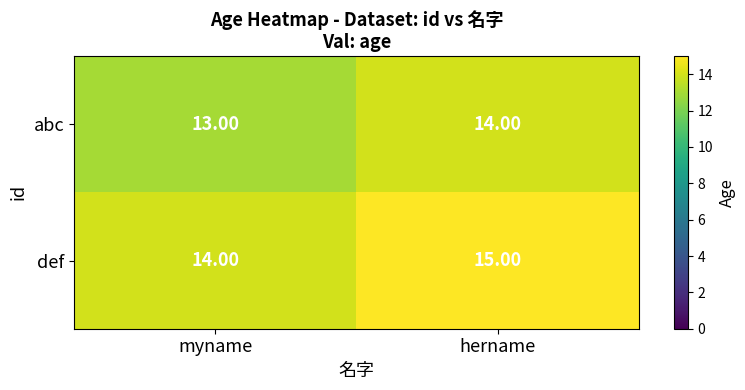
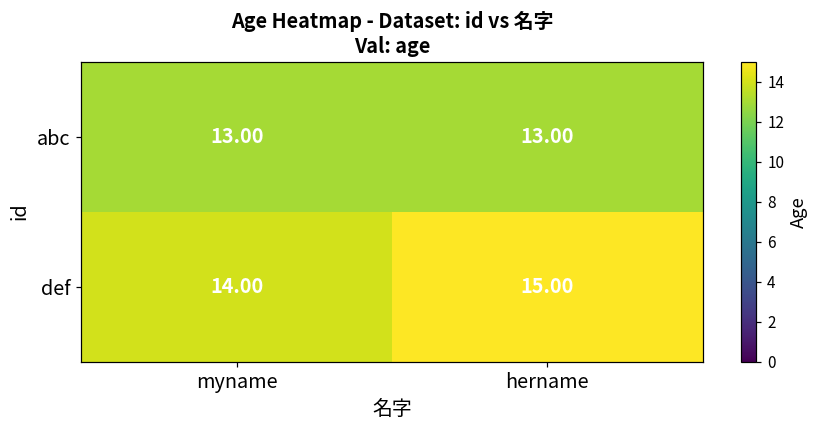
  {
    "abc": {
      "myname": 13.00,
-     "hername": 14.00
+     "hername": 13.00
    },
    "def": {
      "myname": 14.00,
      "hername": 15.00
    }
  }
